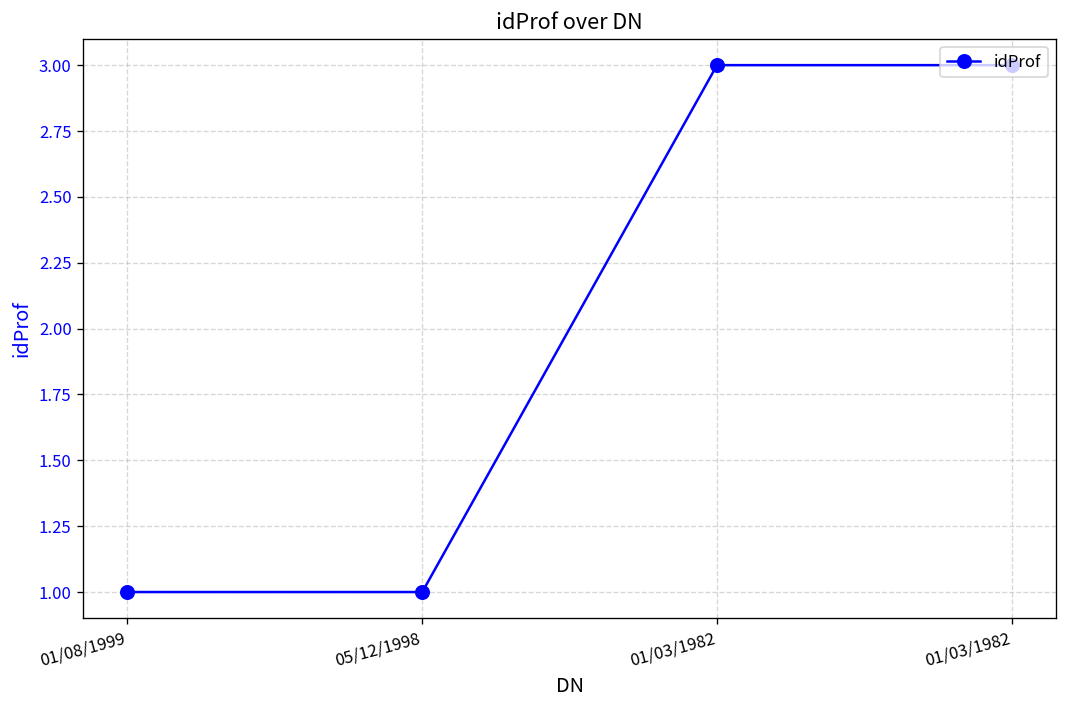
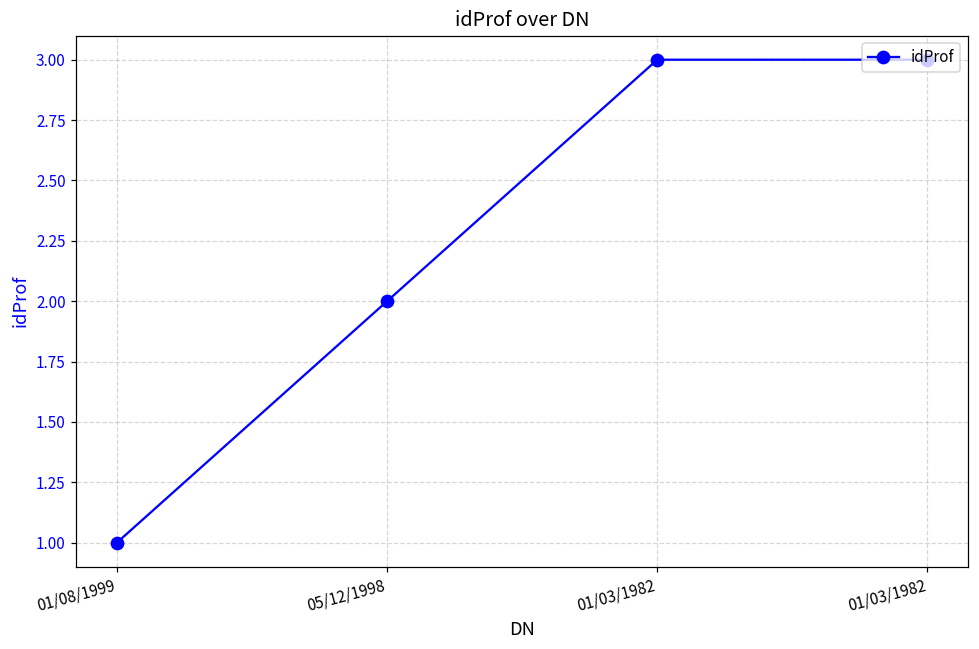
  {
    "01/08/1999": 1,
-   "05/12/1998": 1
+   "05/12/1998": 2
  }
